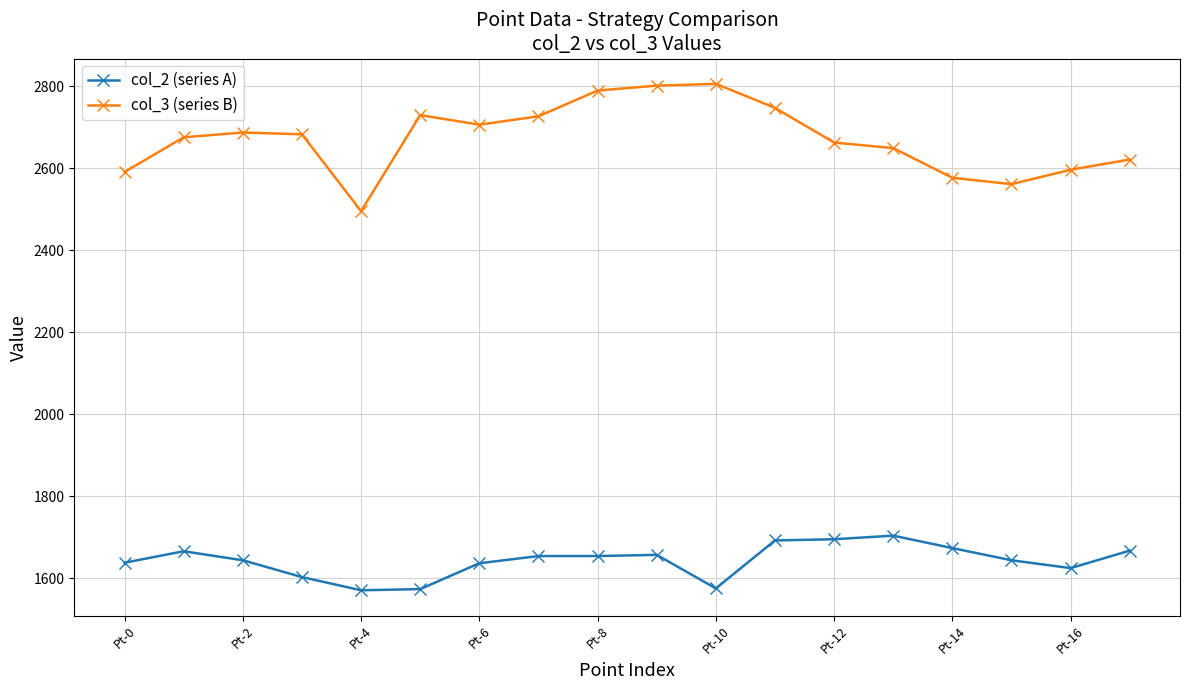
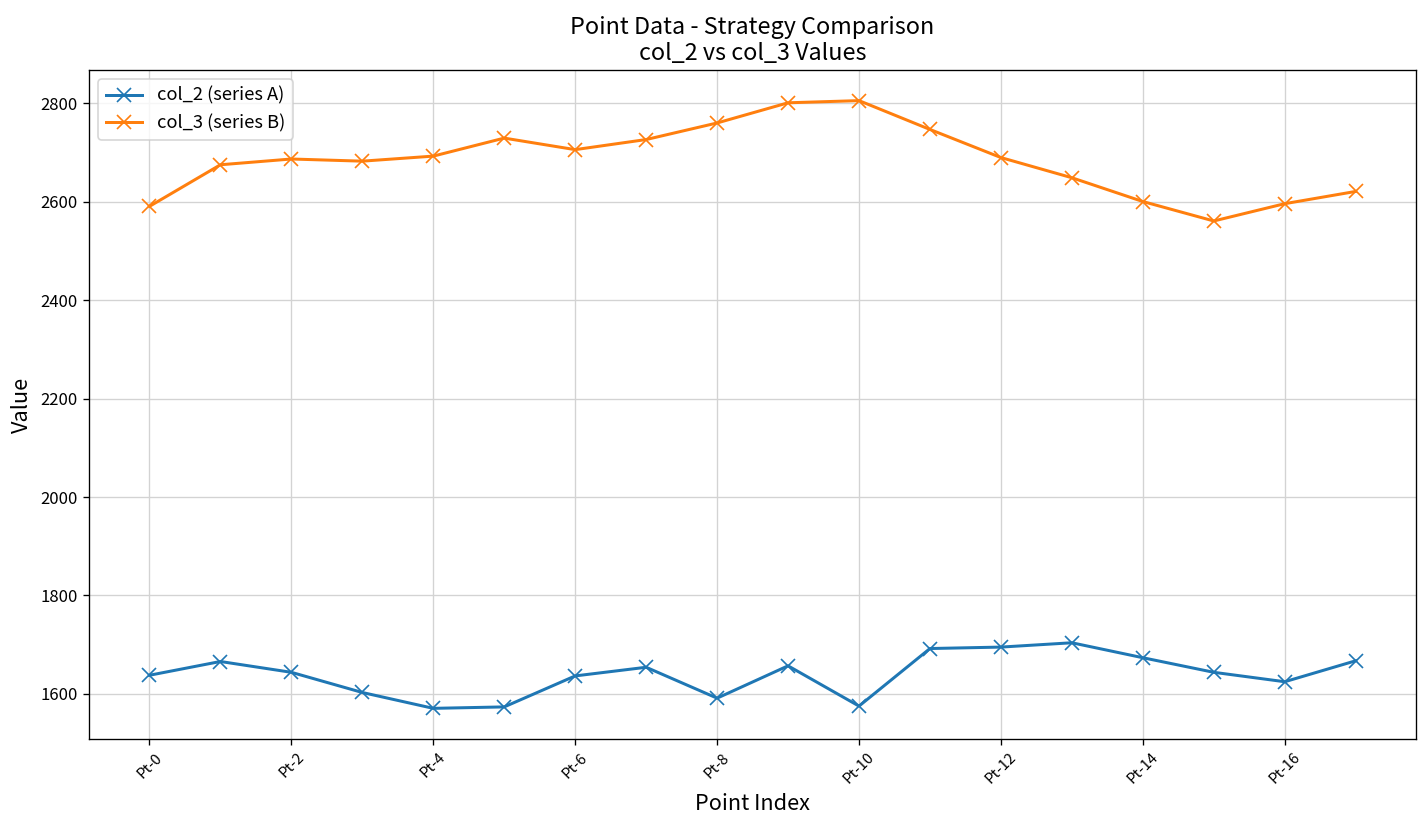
  {
    "col_2 (series A)": {
      "Pt-0": 1640,
      "Pt-2": 1640,
      "Pt-4": 1570,
      "Pt-6": 1640,
-     "Pt-8": 1650,
+     "Pt-8": 1590,
      "Pt-10": 1580,
      "Pt-12": 1700,
      "Pt-14": 1670,
      "Pt-16": 1620
    },
    "col_3 (series B)": {
      "Pt-0": 2590,
      "Pt-2": 2690,
-     "Pt-4": 2500,
+     "Pt-4": 2690,
      "Pt-6": 2710,
-     "Pt-8": 2790,
+     "Pt-8": 2760,
      "Pt-10": 2810,
-     "Pt-12": 2660,
-     "Pt-14": 2580,
+     "Pt-12": 2690,
+     "Pt-14": 2600,
      "Pt-16": 2600
    }
  }
